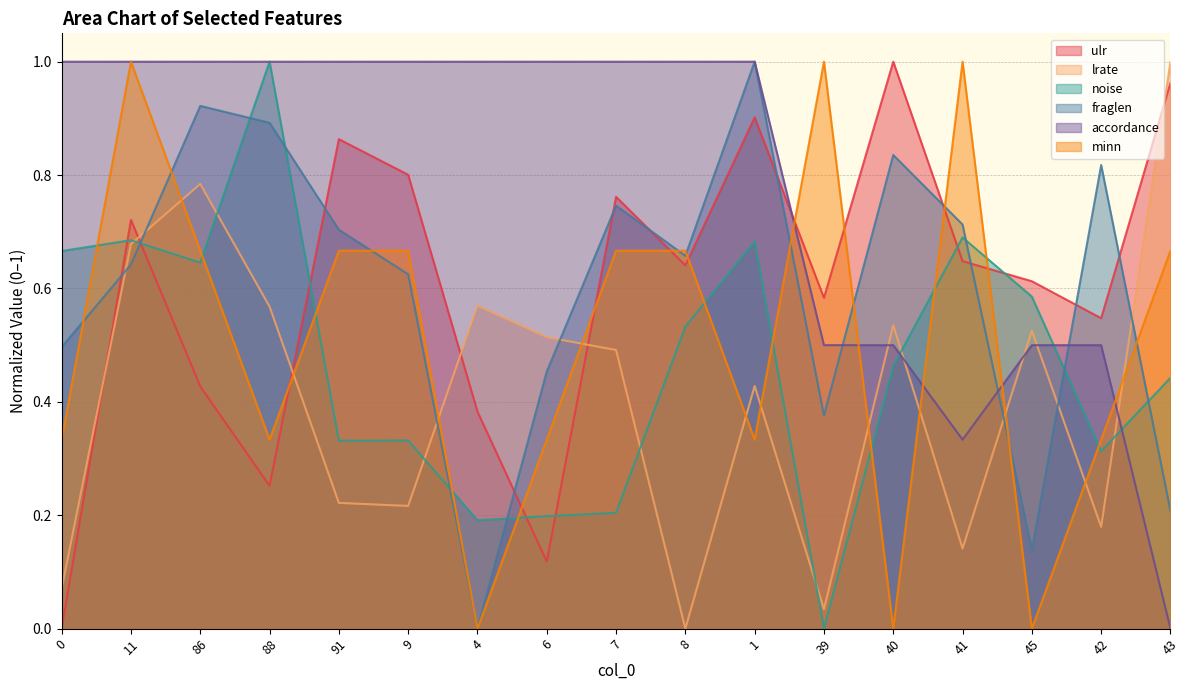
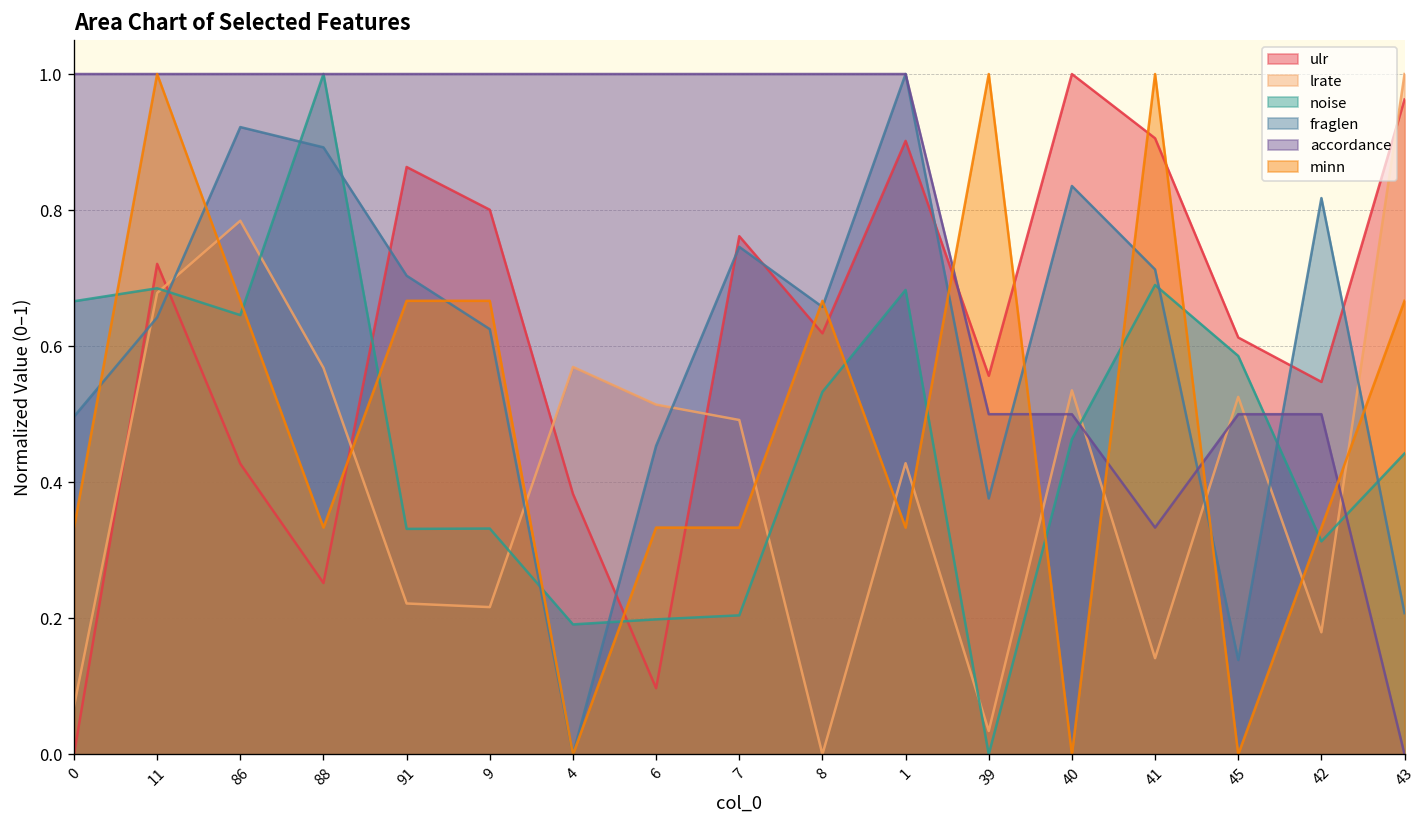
  {
    "ulr": {
      "0": 0.00,
      "11": 0.72,
      "86": 0.43,
      "88": 0.25,
      "91": 0.86,
      "9": 0.80,
      "4": 0.38,
-     "6": 0.12,
+     "6": 0.10,
      "7": 0.76,
-     "8": 0.64,
+     "8": 0.62,
      "1": 0.90,
-     "39": 0.58,
+     "39": 0.56,
      "40": 1.00,
-     "41": 0.65,
+     "41": 0.91,
      "45": 0.61,
      "42": 0.55,
      "43": 0.96
    },
    "lrate": {
      "0": 0.07,
      "11": 0.68,
      "86": 0.78,
      "88": 0.57,
      "91": 0.22,
      "9": 0.22,
      "4": 0.57,
      "6": 0.51,
      "7": 0.49,
      "8": 0.00,
      "1": 0.43,
      "39": 0.03,
      "40": 0.54,
      "41": 0.14,
      "45": 0.53,
      "42": 0.18,
      "43": 1.00
    },
    "minn": {
      "0": 0.33,
      "86": 0.67,
      "88": 0.33,
      "91": 0.67,
      "9": 0.67,
      "6": 0.33,
-     "7": 0.67,
+     "7": 0.33,
      "8": 0.67,
      "1": 0.33,
      "39": 1.00,
      "40": 0.00,
      "41": 1.00,
      "45": 0.00,
      "42": 0.33,
      "43": 0.67
    }
  }
